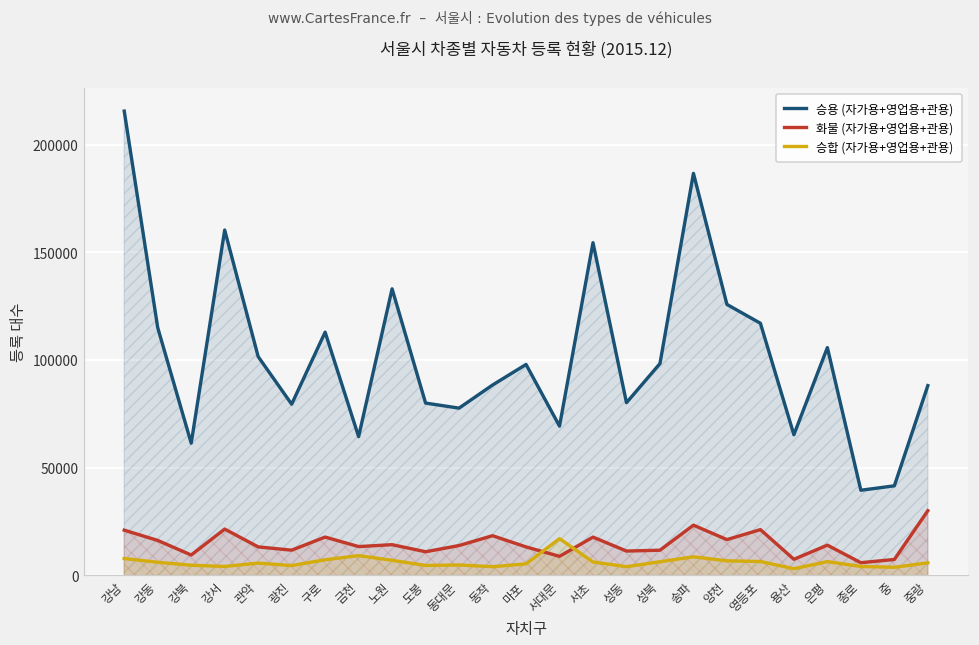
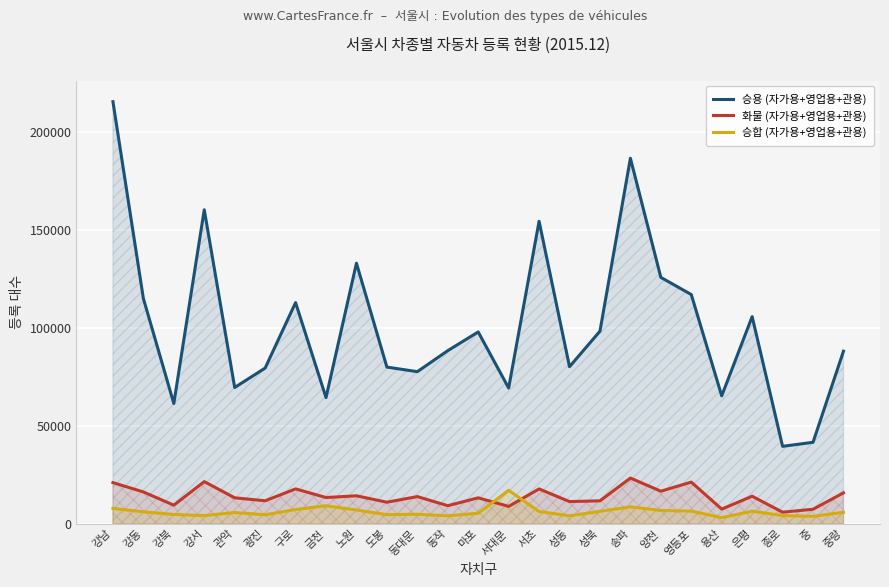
  {
    "승용 (자가용+영업용+관용)": {
      "강남": 216000,
      "강동": 115000,
      "강북": 61000,
      "강서": 160000,
-     "관악": 102000,
+     "관악": 70000,
      "광진": 80000,
      "구로": 113000,
      "금천": 64000,
      "노원": 133000,
      "도봉": 80000,
      "동대문": 78000,
      "동작": 88000,
      "마포": 98000,
      "서대문": 69000,
      "서초": 154000,
      "성동": 80000,
      "성북": 98000,
      "송파": 187000,
      "양천": 126000,
      "영등포": 117000,
      "용산": 65000,
      "은평": 106000,
      "종로": 40000,
      "중": 42000,
      "중랑": 88000
    },
    "화물 (자가용+영업용+관용)": {
      "강남": 21000,
      "강동": 16000,
      "강북": 9000,
      "강서": 22000,
      "관악": 13000,
      "광진": 12000,
      "구로": 18000,
      "금천": 13000,
      "노원": 14000,
      "도봉": 11000,
      "동대문": 14000,
-     "동작": 18000,
+     "동작": 9000,
      "마포": 13000,
      "서대문": 9000,
      "서초": 18000,
      "성동": 11000,
      "성북": 12000,
      "송파": 23000,
      "양천": 17000,
      "영등포": 21000,
      "용산": 8000,
      "은평": 14000,
      "종로": 6000,
      "중": 7000,
-     "중랑": 30000
+     "중랑": 16000
    },
    "승합 (자가용+영업용+관용)": {
      "강남": 8000,
      "강동": 6000,
      "강북": 5000,
      "강서": 4000,
      "관악": 6000,
      "광진": 5000,
      "구로": 7000,
      "금천": 9000,
      "노원": 7000,
      "도봉": 5000,
      "동대문": 5000,
      "동작": 4000,
      "마포": 5000,
      "서대문": 17000,
      "서초": 6000,
      "성동": 4000,
      "성북": 6000,
      "송파": 9000,
      "양천": 7000,
      "영등포": 6000,
      "용산": 3000,
      "은평": 6000,
      "종로": 4000,
      "중": 4000,
      "중랑": 6000
    }
  }
